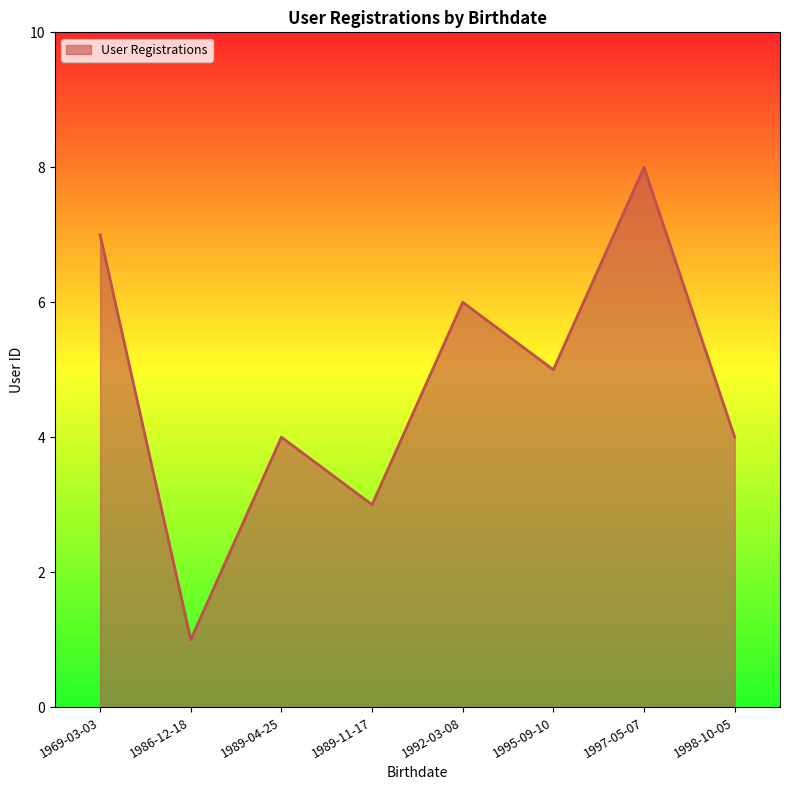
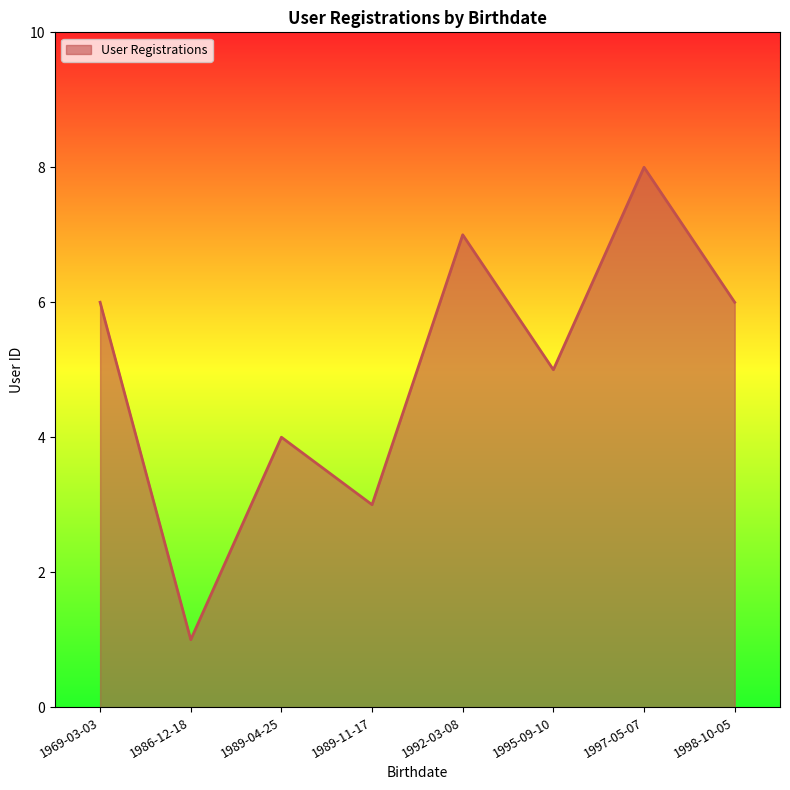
  {
-   "1969-03-03": 7,
+   "1969-03-03": 6,
    "1986-12-18": 1,
    "1989-04-25": 4,
    "1989-11-17": 3,
-   "1992-03-08": 6,
+   "1992-03-08": 7,
    "1995-09-10": 5,
    "1997-05-07": 8,
-   "1998-10-05": 4
+   "1998-10-05": 6
  }
